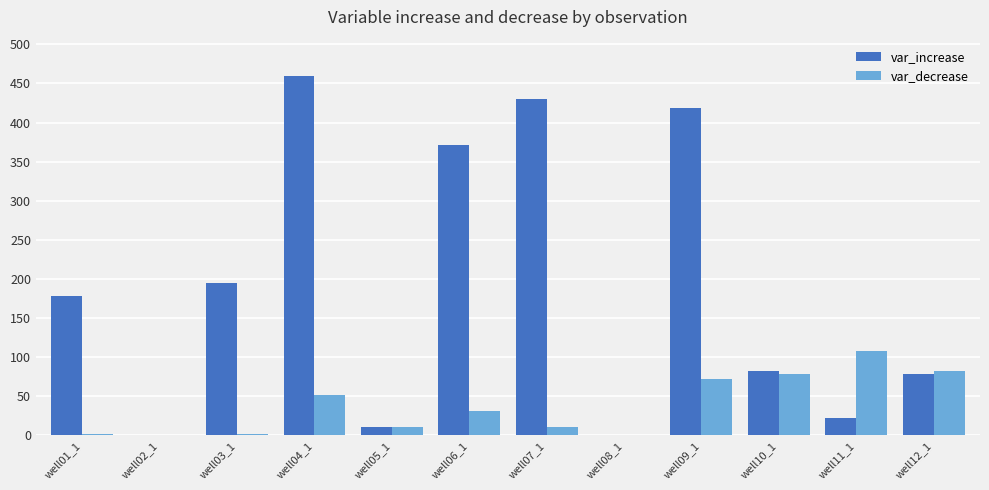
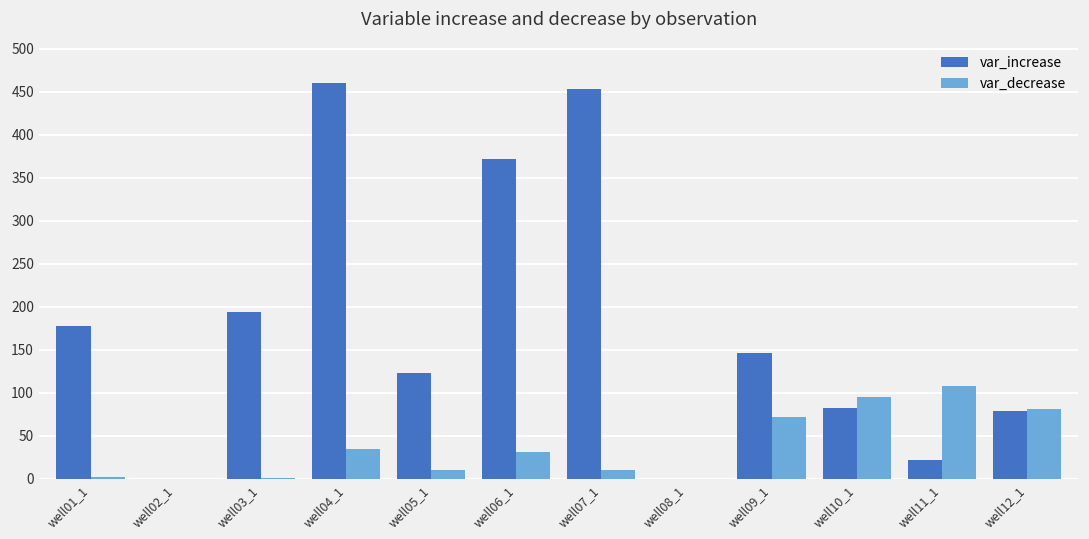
  {
    "var_increase": {
      "well01_1": 180,
      "well03_1": 190,
      "well04_1": 460,
-     "well05_1": 10,
+     "well05_1": 120,
      "well06_1": 370,
-     "well07_1": 430,
-     "well09_1": 420,
+     "well07_1": 450,
+     "well09_1": 150,
      "well10_1": 80,
      "well11_1": 20,
      "well12_1": 80
    },
    "var_decrease": {
-     "well04_1": 50,
+     "well04_1": 30,
      "well05_1": 10,
      "well06_1": 30,
      "well07_1": 10,
      "well09_1": 70,
-     "well10_1": 80,
+     "well10_1": 100,
      "well11_1": 110,
      "well12_1": 80
    }
  }
